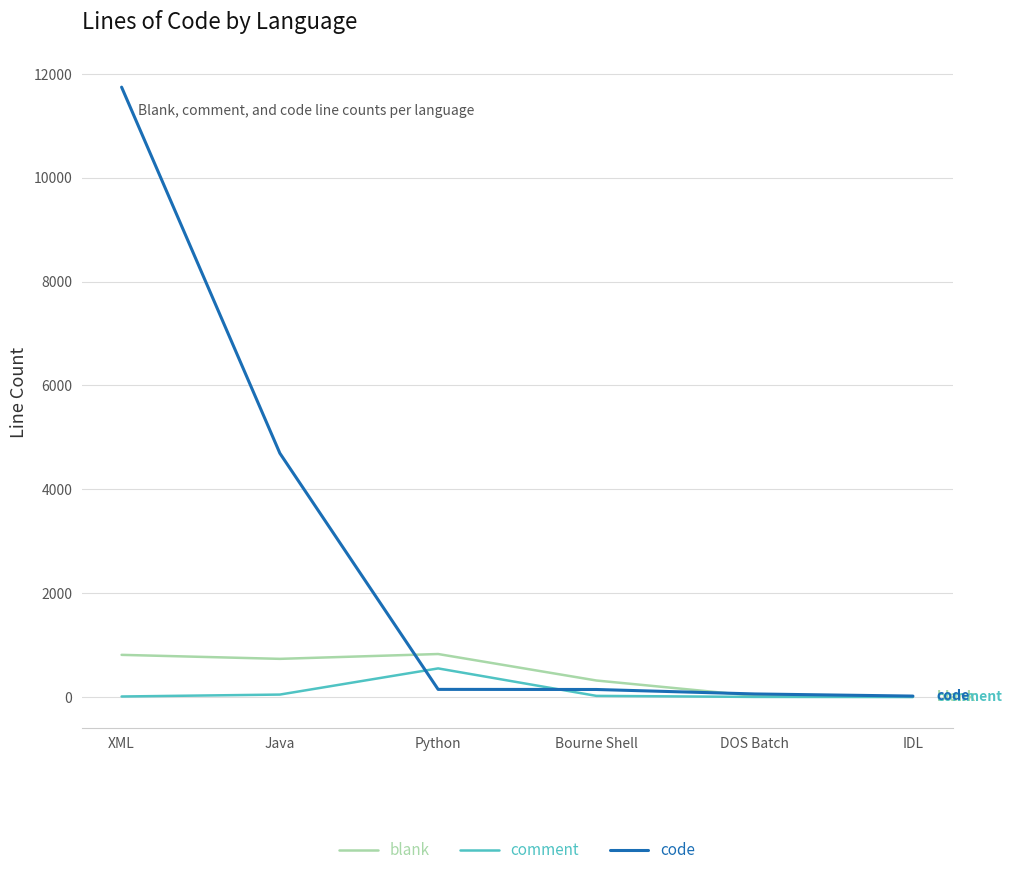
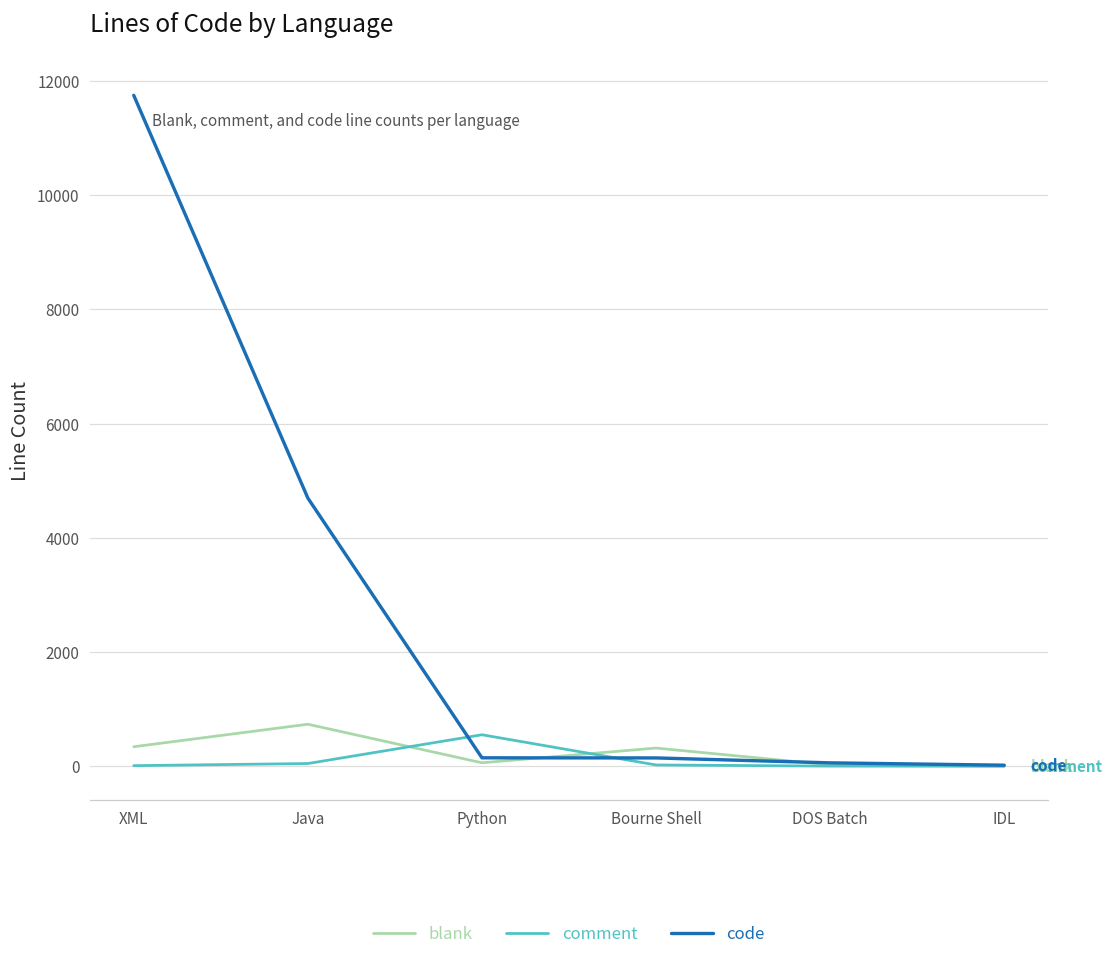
  {
    "blank": {
-     "XML": 800,
+     "XML": 300,
      "Java": 700,
-     "Python": 800,
+     "Python": 100,
      "Bourne Shell": 300
    },
    "comment": {
      "XML": 0,
      "Java": 0,
      "Python": 600,
      "Bourne Shell": 0
    },
    "code": {
      "XML": 11700,
      "Java": 4700,
      "Python": 100,
      "Bourne Shell": 100
    }
  }
